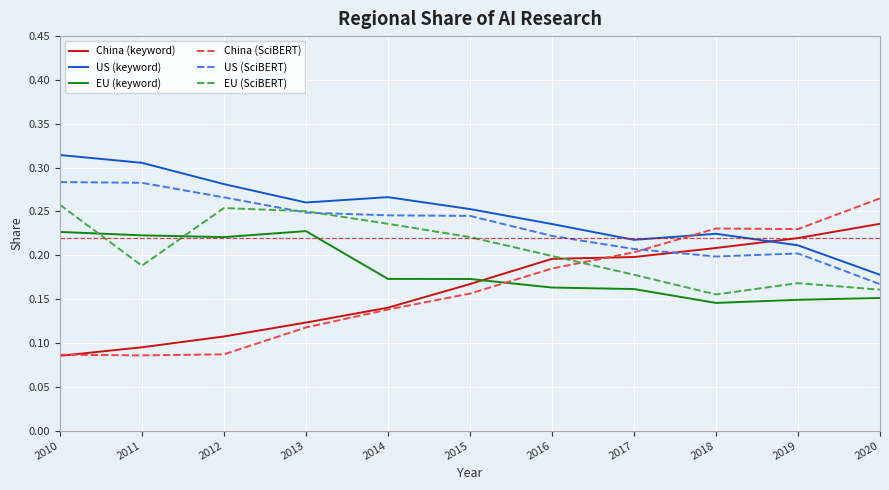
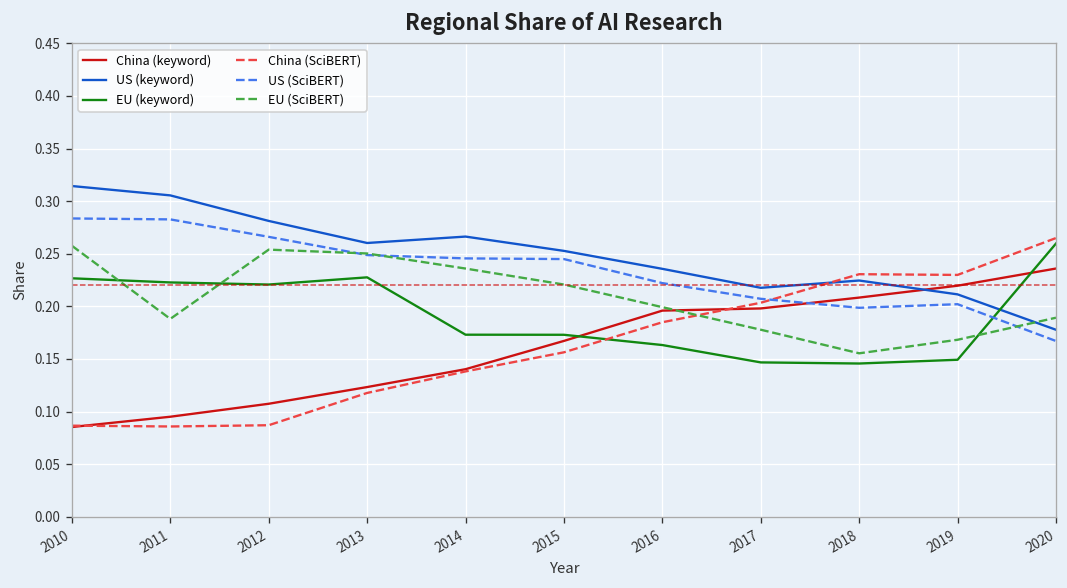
  {
    "China (keyword)": {
      "2011": 0.10,
      "2012": 0.11,
      "2013": 0.12,
      "2015": 0.17,
      "2016": 0.20,
      "2017": 0.20,
      "2018": 0.21,
      "2019": 0.22,
      "2020": 0.24
    },
    "US (keyword)": {
      "2010": 0.31,
      "2011": 0.31,
      "2012": 0.28,
      "2013": 0.26,
      "2014": 0.27,
      "2015": 0.25,
      "2016": 0.24,
      "2017": 0.22,
      "2018": 0.22,
      "2019": 0.21,
      "2020": 0.18
    },
    "EU (keyword)": {
      "2010": 0.23,
      "2011": 0.22,
      "2012": 0.22,
      "2013": 0.23,
      "2014": 0.17,
      "2015": 0.17,
      "2016": 0.16,
-     "2017": 0.16,
+     "2017": 0.15,
      "2018": 0.15,
      "2019": 0.15,
-     "2020": 0.15
+     "2020": 0.26
    },
    "China (SciBERT)": {
      "2011": 0.09,
      "2012": 0.09,
      "2013": 0.12,
      "2015": 0.16,
      "2016": 0.18,
      "2017": 0.20,
      "2018": 0.23,
      "2019": 0.23,
      "2020": 0.26
    },
    "US (SciBERT)": {
      "2010": 0.28,
      "2011": 0.28,
      "2012": 0.27,
      "2014": 0.25,
      "2015": 0.24,
      "2016": 0.22,
      "2017": 0.21,
      "2018": 0.20,
      "2019": 0.20,
      "2020": 0.17
    },
    "EU (SciBERT)": {
      "2010": 0.26,
      "2011": 0.19,
      "2012": 0.25,
      "2014": 0.24,
      "2015": 0.22,
      "2016": 0.20,
      "2017": 0.18,
      "2018": 0.16,
      "2019": 0.17,
-     "2020": 0.16
+     "2020": 0.19
    }
  }
